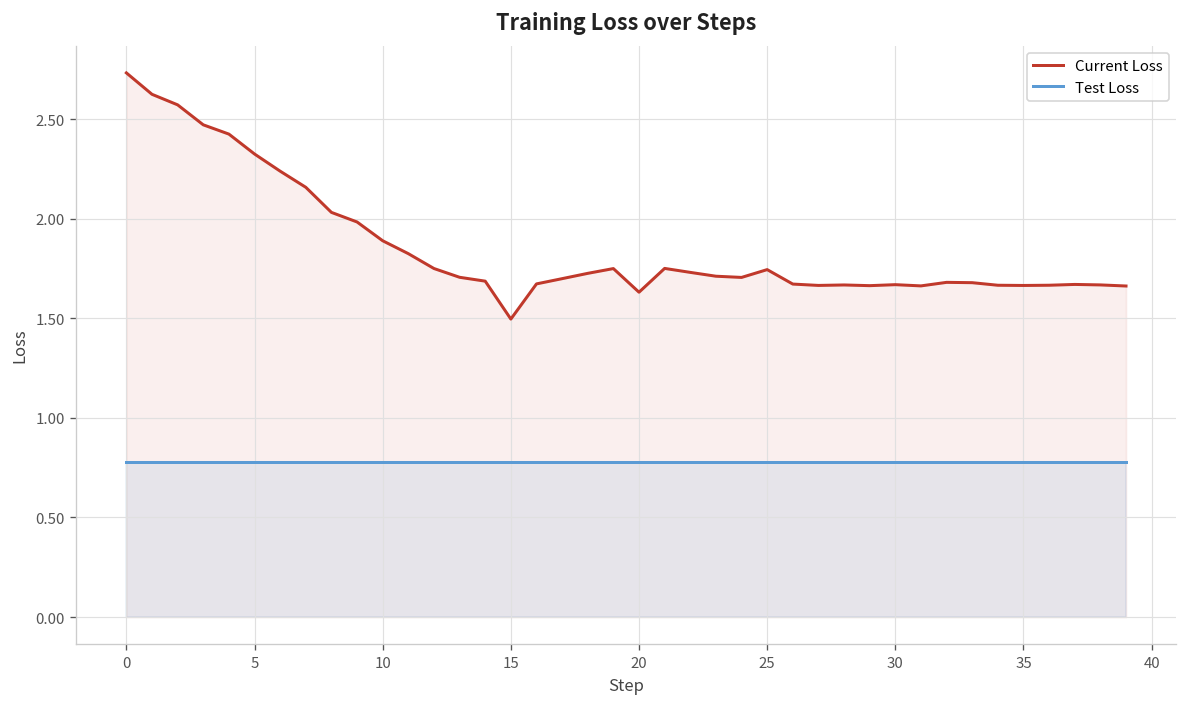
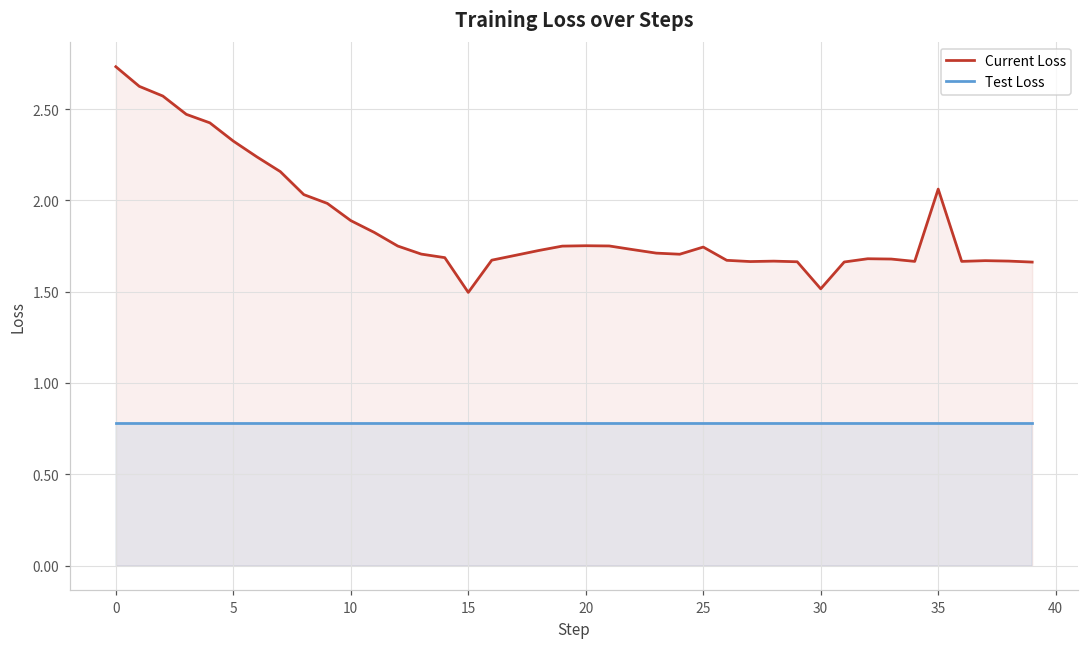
  {
    "Current Loss": {
      "0": 2.73,
      "5": 2.32,
      "10": 1.89,
      "15": 1.50,
-     "20": 1.63,
+     "20": 1.75,
      "25": 1.74,
-     "30": 1.67,
-     "35": 1.66
+     "30": 1.52,
+     "35": 2.06
    },
    "Test Loss": {
      "0": 0.78,
      "5": 0.78,
      "10": 0.78,
      "15": 0.78,
      "20": 0.78,
      "25": 0.78,
      "30": 0.78,
      "35": 0.78
    }
  }
